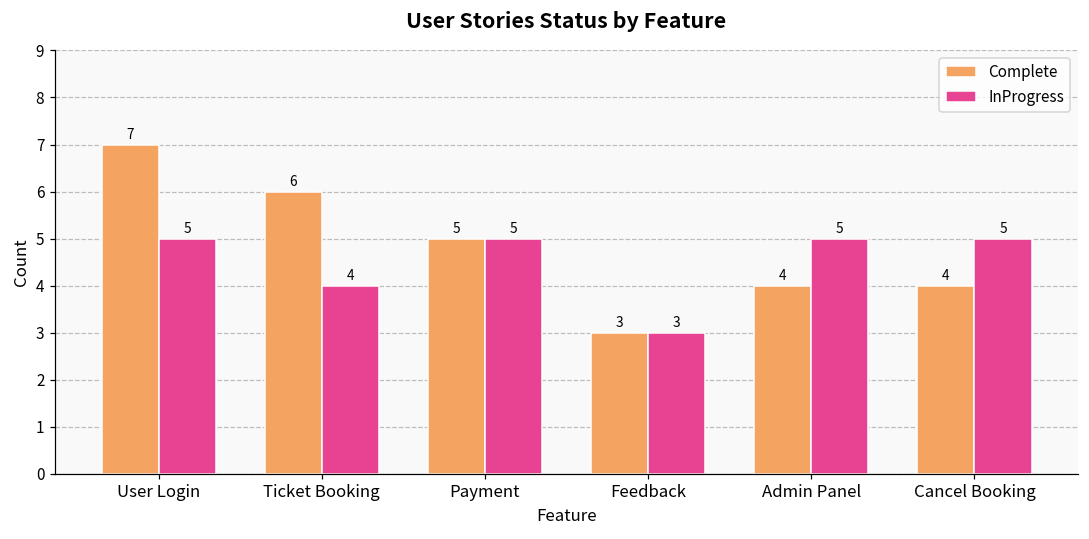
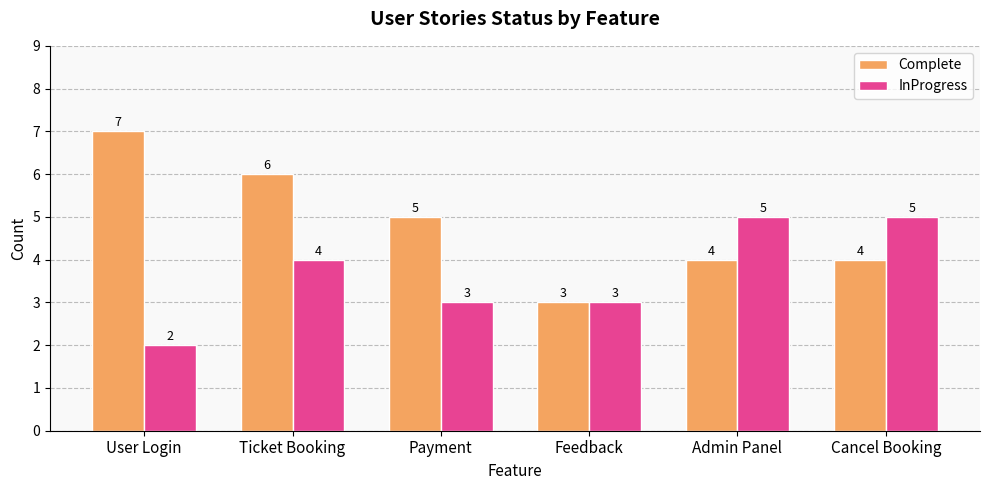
  {
    "Complete": {
      "User Login": 7,
      "Ticket Booking": 6,
      "Payment": 5,
      "Feedback": 3,
      "Admin Panel": 4,
      "Cancel Booking": 4
    },
    "InProgress": {
-     "User Login": 5,
+     "User Login": 2,
      "Ticket Booking": 4,
-     "Payment": 5,
+     "Payment": 3,
      "Feedback": 3,
      "Admin Panel": 5,
      "Cancel Booking": 5
    }
  }
